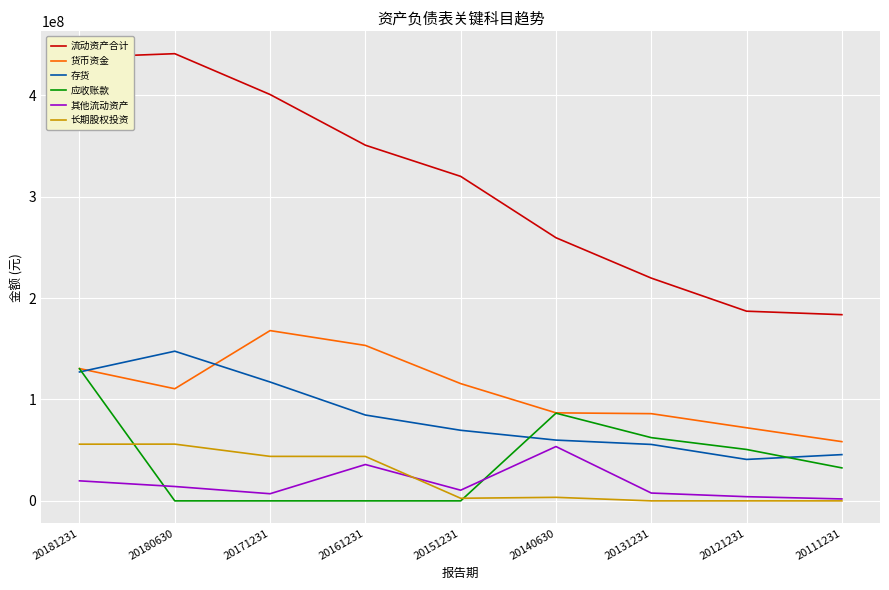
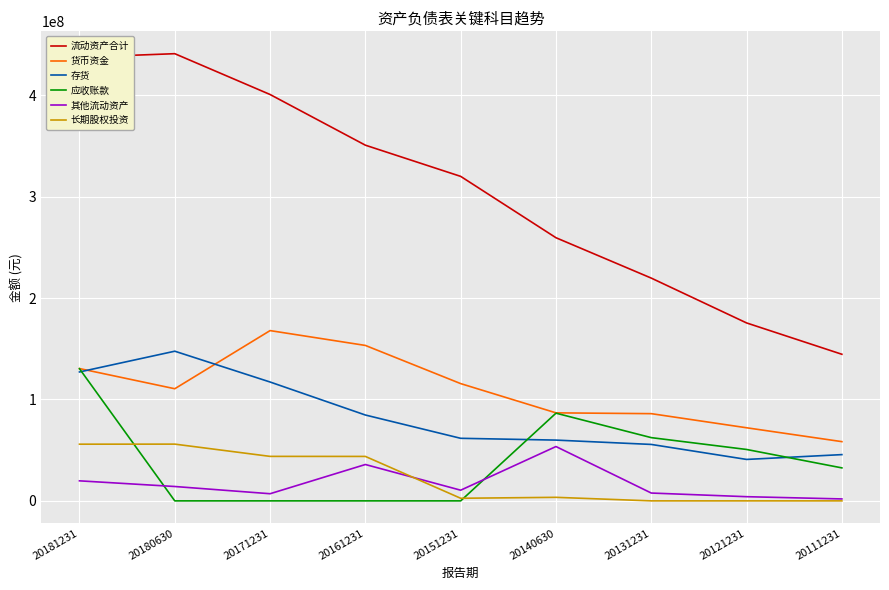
  {
    "流动资产合计": {
      "20180630": 441000000,
      "20171231": 401000000,
      "20161231": 351000000,
      "20151231": 320000000,
      "20140630": 260000000,
      "20131231": 220000000,
-     "20121231": 187000000,
-     "20111231": 184000000
+     "20121231": 176000000,
+     "20111231": 145000000
    },
    "货币资金": {
      "20180630": 111000000,
      "20171231": 168000000,
      "20161231": 153000000,
      "20151231": 116000000,
      "20131231": 86000000,
      "20121231": 72000000,
      "20111231": 58000000
    },
    "存货": {
      "20181231": 127000000,
      "20180630": 148000000,
      "20171231": 117000000,
      "20161231": 85000000,
-     "20151231": 70000000,
+     "20151231": 62000000,
      "20140630": 60000000,
      "20131231": 56000000,
      "20121231": 41000000,
      "20111231": 46000000
    },
    "应收账款": {
      "20180630": 0,
      "20171231": 0,
      "20161231": 0,
      "20151231": 0,
      "20131231": 62000000,
      "20121231": 51000000,
      "20111231": 33000000
    },
    "其他流动资产": {
      "20181231": 20000000,
      "20180630": 14000000,
      "20171231": 7000000,
      "20161231": 36000000,
      "20151231": 11000000,
      "20140630": 54000000,
      "20131231": 8000000,
      "20121231": 4000000
    },
    "长期股权投资": {
      "20181231": 56000000,
      "20180630": 56000000,
      "20171231": 44000000,
      "20161231": 44000000,
      "20151231": 3000000,
      "20140630": 4000000,
      "20131231": 0,
      "20121231": 0
    }
  }
